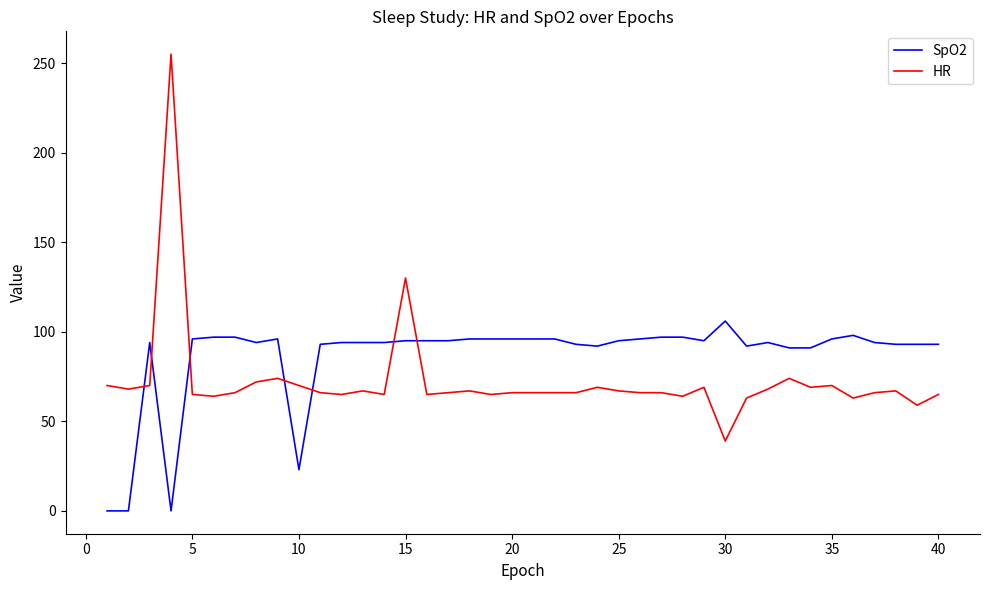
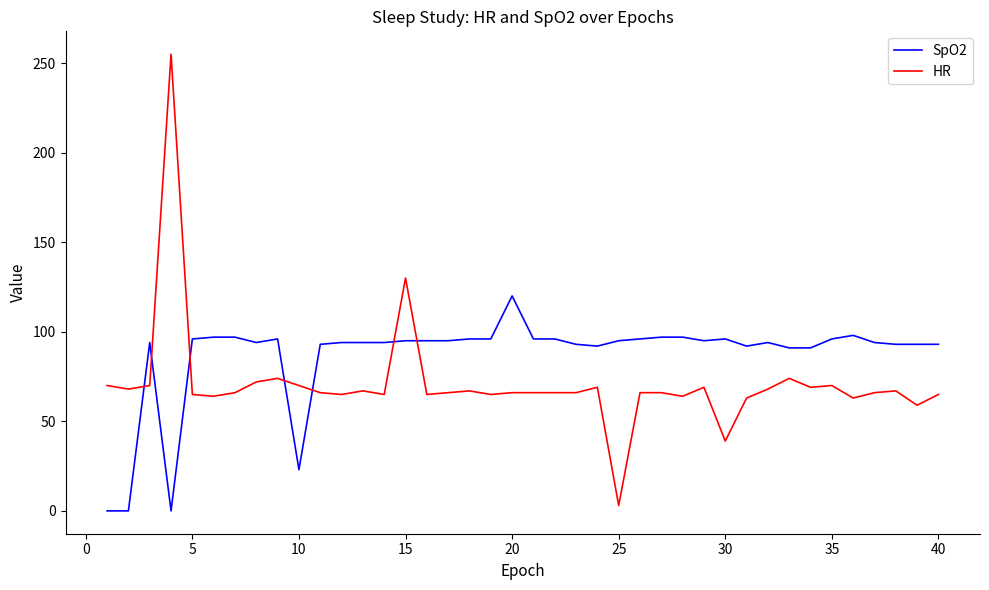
  {
    "SpO2": {
      "5": 96,
      "10": 23,
      "15": 95,
-     "20": 96,
+     "20": 120,
      "25": 95,
-     "30": 106,
+     "30": 96,
      "35": 96,
      "40": 93
    },
    "HR": {
      "5": 65,
      "10": 70,
      "15": 130,
      "20": 66,
-     "25": 67,
+     "25": 3,
      "30": 39,
      "35": 70,
      "40": 65
    }
  }
